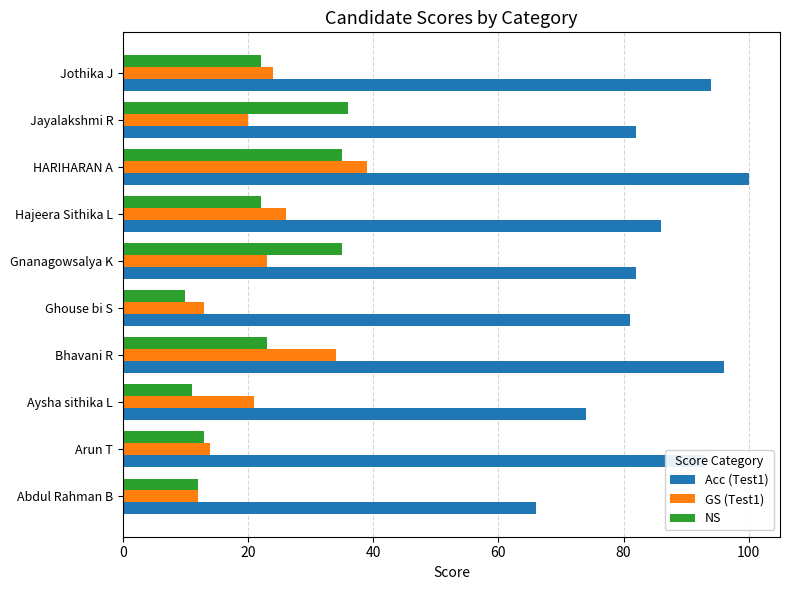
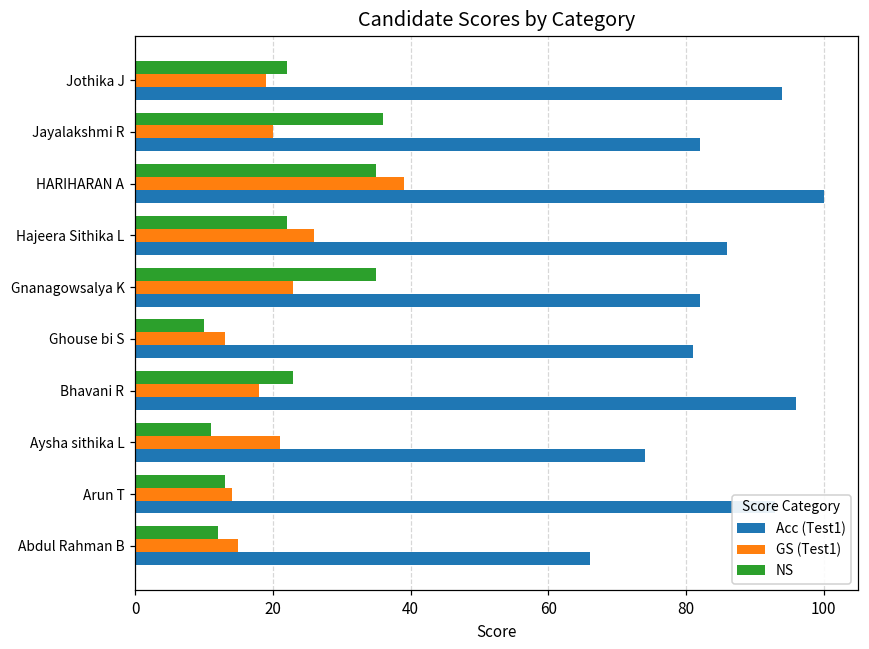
  {
    "Acc (Test1)": {
      "Jothika J": 94,
      "Jayalakshmi R": 82,
      "HARIHARAN A": 100,
      "Hajeera Sithika L": 86,
      "Gnanagowsalya K": 82,
      "Ghouse bi S": 81,
      "Bhavani R": 96,
      "Aysha sithika L": 74,
      "Abdul Rahman B": 66
    },
    "GS (Test1)": {
-     "Jothika J": 24,
+     "Jothika J": 19,
      "Jayalakshmi R": 20,
      "HARIHARAN A": 39,
      "Hajeera Sithika L": 26,
      "Gnanagowsalya K": 23,
      "Ghouse bi S": 13,
-     "Bhavani R": 34,
+     "Bhavani R": 18,
      "Aysha sithika L": 21,
      "Arun T": 14,
-     "Abdul Rahman B": 12
+     "Abdul Rahman B": 15
    },
    "NS": {
      "Jothika J": 22,
      "Jayalakshmi R": 36,
      "HARIHARAN A": 35,
      "Hajeera Sithika L": 22,
      "Gnanagowsalya K": 35,
      "Ghouse bi S": 10,
      "Bhavani R": 23,
      "Aysha sithika L": 11,
      "Arun T": 13,
      "Abdul Rahman B": 12
    }
  }
